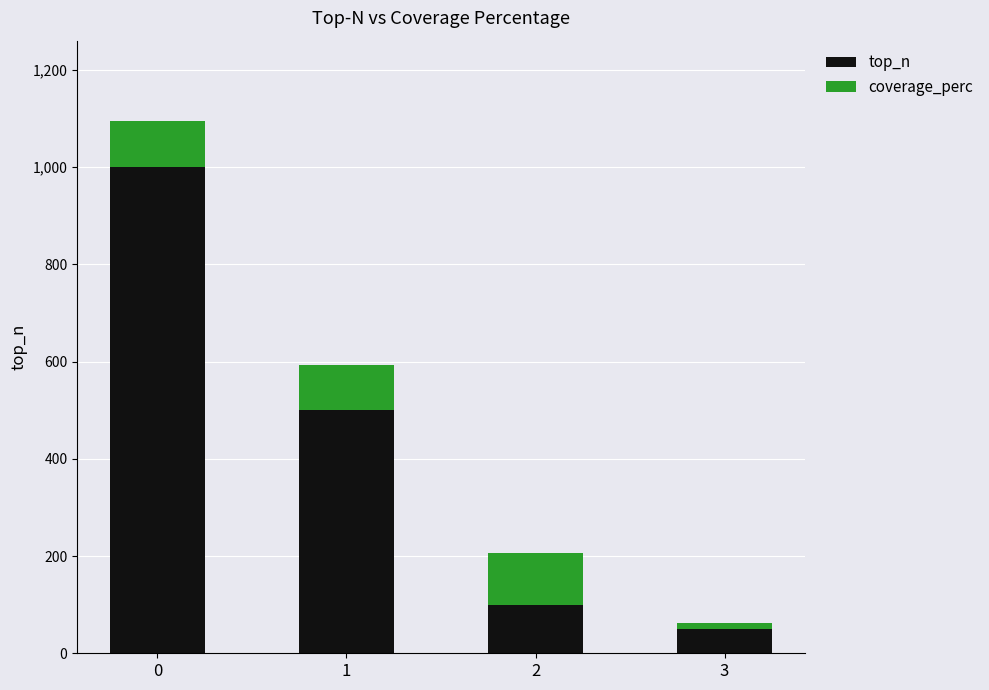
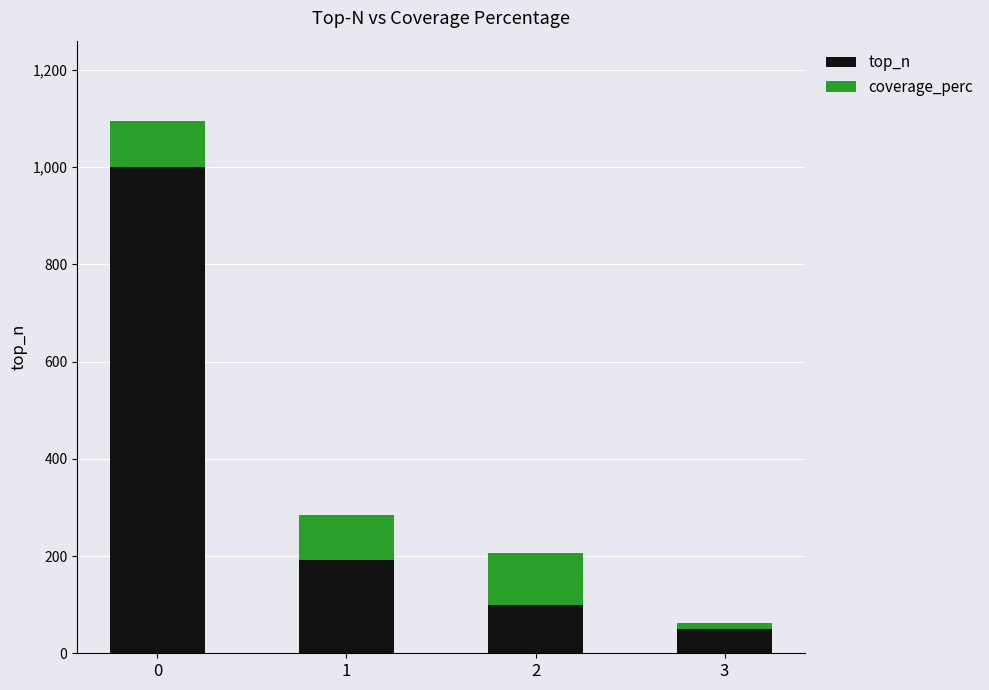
  {
    "top_n": {
      "0": "1,000",
-     "1": "500",
+     "1": "190",
      "2": "100",
      "3": "50"
    },
    "coverage_perc": {
      "0": "100",
      "1": "90",
      "2": "110",
      "3": "10"
    }
  }
